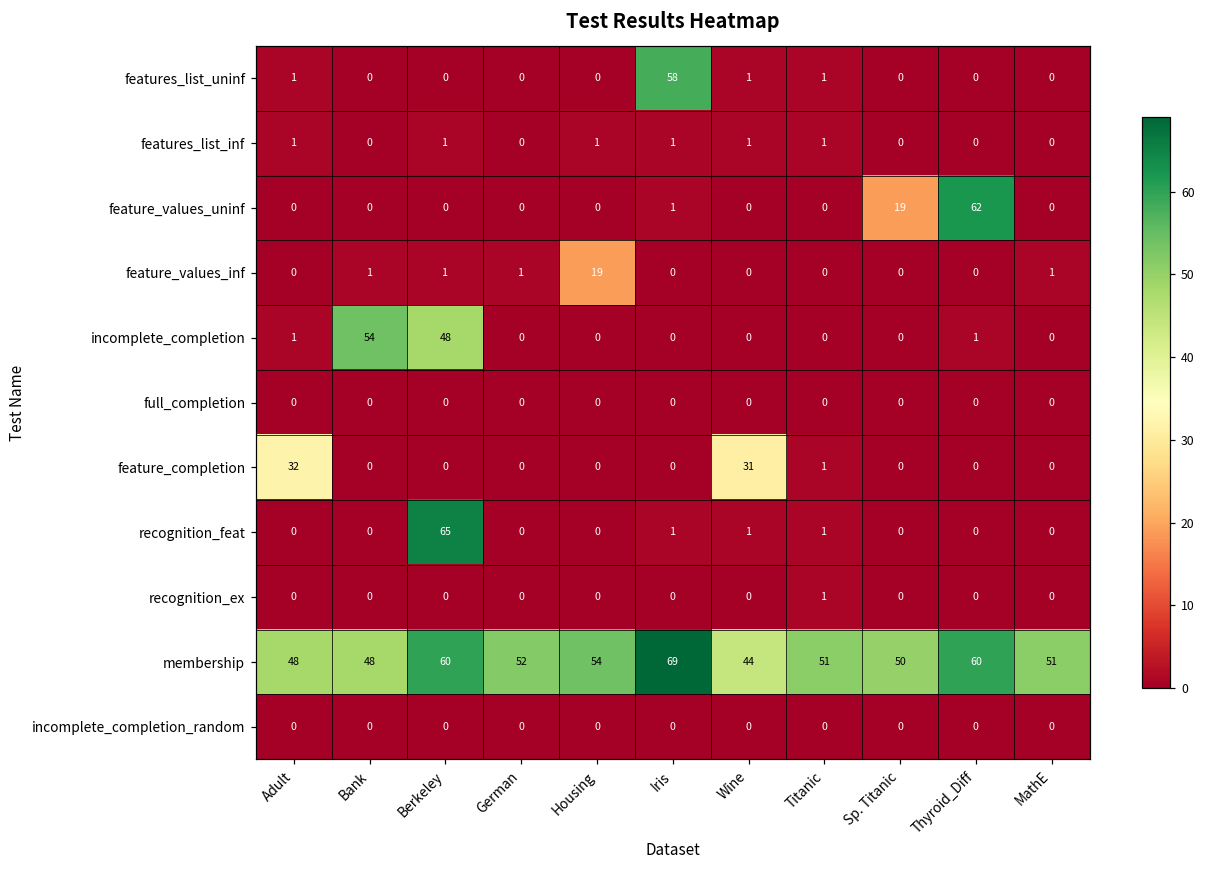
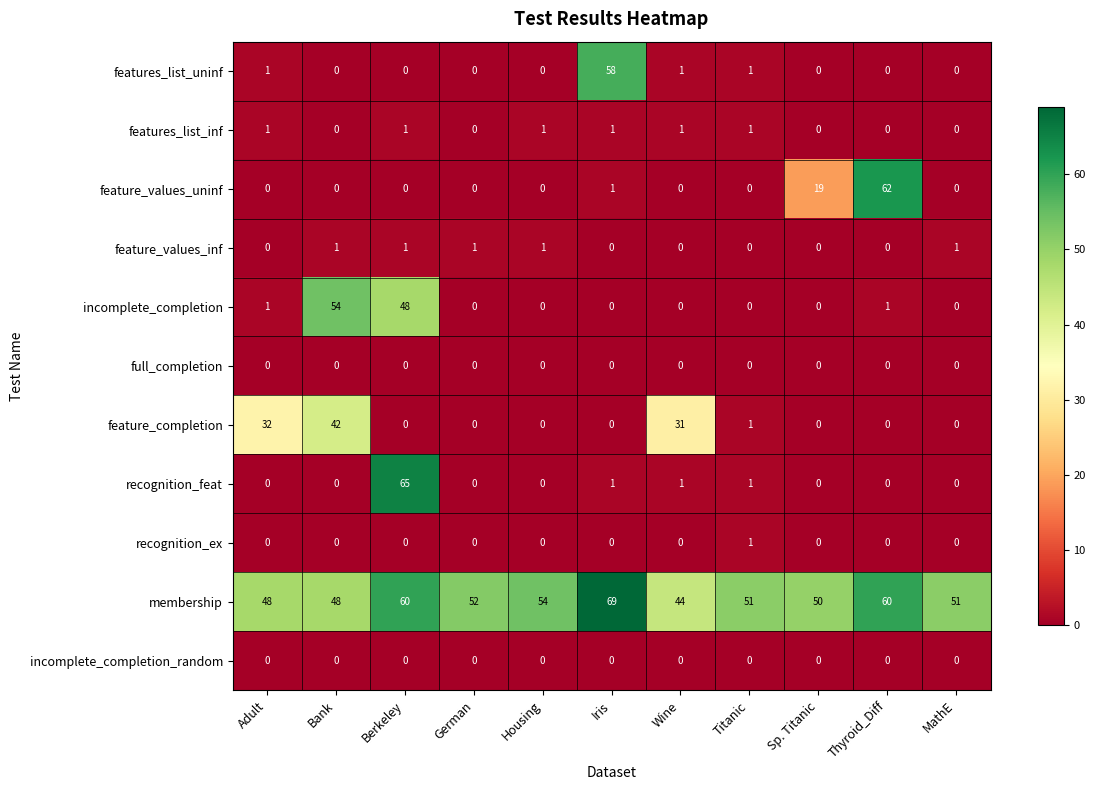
  {
    "features_list_uninf": {
      "Adult": 1,
      "Bank": 0,
      "Berkeley": 0,
      "German": 0,
      "Housing": 0,
      "Iris": 58,
      "Wine": 1,
      "Titanic": 1,
      "Sp. Titanic": 0,
      "Thyroid_Diff": 0,
      "MathE": 0
    },
    "features_list_inf": {
      "Adult": 1,
      "Bank": 0,
      "Berkeley": 1,
      "German": 0,
      "Housing": 1,
      "Iris": 1,
      "Wine": 1,
      "Titanic": 1,
      "Sp. Titanic": 0,
      "Thyroid_Diff": 0,
      "MathE": 0
    },
    "feature_values_uninf": {
      "Adult": 0,
      "Bank": 0,
      "Berkeley": 0,
      "German": 0,
      "Housing": 0,
      "Iris": 1,
      "Wine": 0,
      "Titanic": 0,
      "Sp. Titanic": 19,
      "Thyroid_Diff": 62,
      "MathE": 0
    },
    "feature_values_inf": {
      "Adult": 0,
      "Bank": 1,
      "Berkeley": 1,
      "German": 1,
-     "Housing": 19,
+     "Housing": 1,
      "Iris": 0,
      "Wine": 0,
      "Titanic": 0,
      "Sp. Titanic": 0,
      "Thyroid_Diff": 0,
      "MathE": 1
    },
    "incomplete_completion": {
      "Adult": 1,
      "Bank": 54,
      "Berkeley": 48,
      "German": 0,
      "Housing": 0,
      "Iris": 0,
      "Wine": 0,
      "Titanic": 0,
      "Sp. Titanic": 0,
      "Thyroid_Diff": 1,
      "MathE": 0
    },
    "full_completion": {
      "Adult": 0,
      "Bank": 0,
      "Berkeley": 0,
      "German": 0,
      "Housing": 0,
      "Iris": 0,
      "Wine": 0,
      "Titanic": 0,
      "Sp. Titanic": 0,
      "Thyroid_Diff": 0,
      "MathE": 0
    },
    "feature_completion": {
      "Adult": 32,
-     "Bank": 0,
+     "Bank": 42,
      "Berkeley": 0,
      "German": 0,
      "Housing": 0,
      "Iris": 0,
      "Wine": 31,
      "Titanic": 1,
      "Sp. Titanic": 0,
      "Thyroid_Diff": 0,
      "MathE": 0
    },
    "recognition_feat": {
      "Adult": 0,
      "Bank": 0,
      "Berkeley": 65,
      "German": 0,
      "Housing": 0,
      "Iris": 1,
      "Wine": 1,
      "Titanic": 1,
      "Sp. Titanic": 0,
      "Thyroid_Diff": 0,
      "MathE": 0
    },
    "recognition_ex": {
      "Adult": 0,
      "Bank": 0,
      "Berkeley": 0,
      "German": 0,
      "Housing": 0,
      "Iris": 0,
      "Wine": 0,
      "Titanic": 1,
      "Sp. Titanic": 0,
      "Thyroid_Diff": 0,
      "MathE": 0
    },
    "membership": {
      "Adult": 48,
      "Bank": 48,
      "Berkeley": 60,
      "German": 52,
      "Housing": 54,
      "Iris": 69,
      "Wine": 44,
      "Titanic": 51,
      "Sp. Titanic": 50,
      "Thyroid_Diff": 60,
      "MathE": 51
    },
    "incomplete_completion_random": {
      "Adult": 0,
      "Bank": 0,
      "Berkeley": 0,
      "German": 0,
      "Housing": 0,
      "Iris": 0,
      "Wine": 0,
      "Titanic": 0,
      "Sp. Titanic": 0,
      "Thyroid_Diff": 0,
      "MathE": 0
    }
  }
